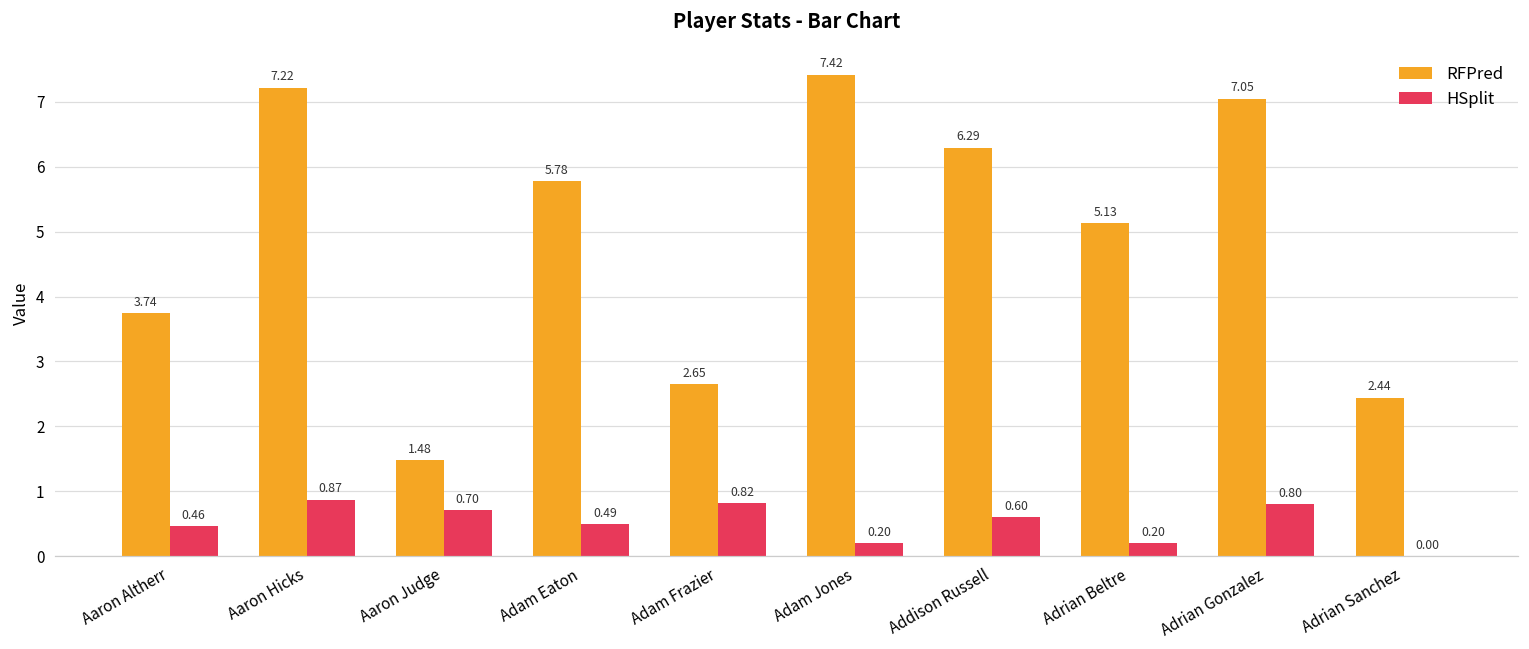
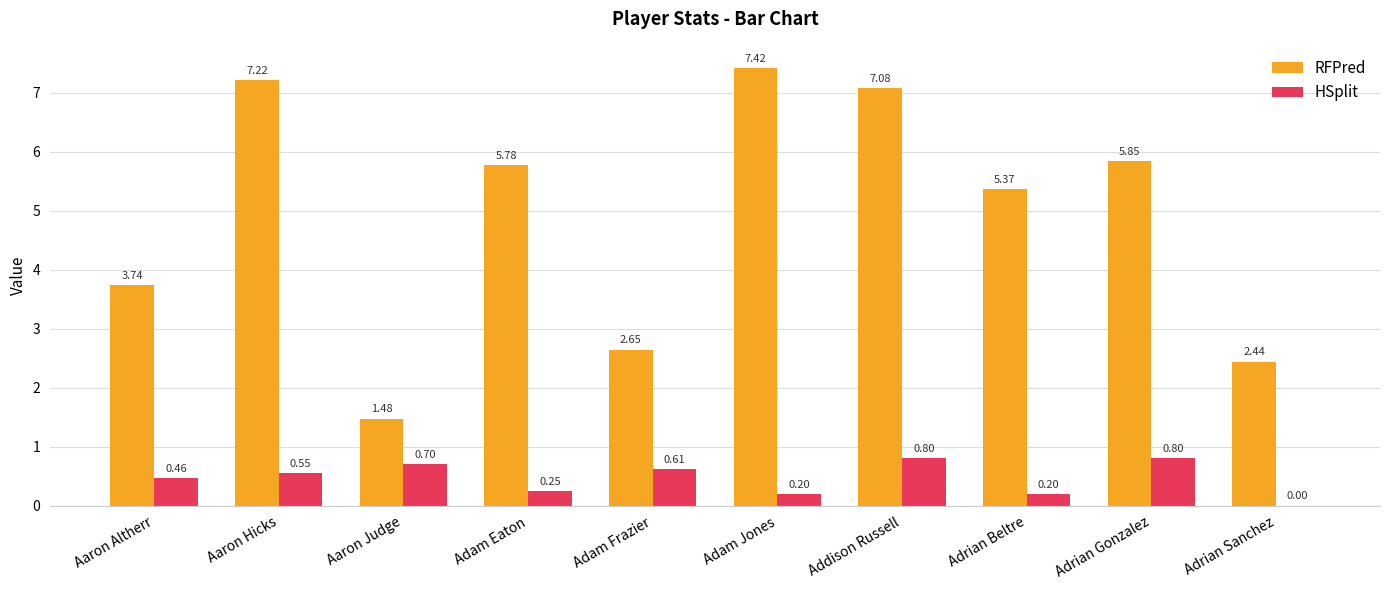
  {
    "RFPred": {
      "Aaron Altherr": 3.74,
      "Aaron Hicks": 7.22,
      "Aaron Judge": 1.48,
      "Adam Eaton": 5.78,
      "Adam Frazier": 2.65,
      "Adam Jones": 7.42,
-     "Addison Russell": 6.29,
-     "Adrian Beltre": 5.13,
-     "Adrian Gonzalez": 7.05,
+     "Addison Russell": 7.08,
+     "Adrian Beltre": 5.37,
+     "Adrian Gonzalez": 5.85,
      "Adrian Sanchez": 2.44
    },
    "HSplit": {
      "Aaron Altherr": 0.46,
-     "Aaron Hicks": 0.87,
+     "Aaron Hicks": 0.55,
      "Aaron Judge": 0.70,
-     "Adam Eaton": 0.49,
-     "Adam Frazier": 0.82,
+     "Adam Eaton": 0.25,
+     "Adam Frazier": 0.61,
      "Adam Jones": 0.20,
-     "Addison Russell": 0.60,
+     "Addison Russell": 0.80,
      "Adrian Beltre": 0.20,
      "Adrian Gonzalez": 0.80,
      "Adrian Sanchez": 0.00
    }
  }
